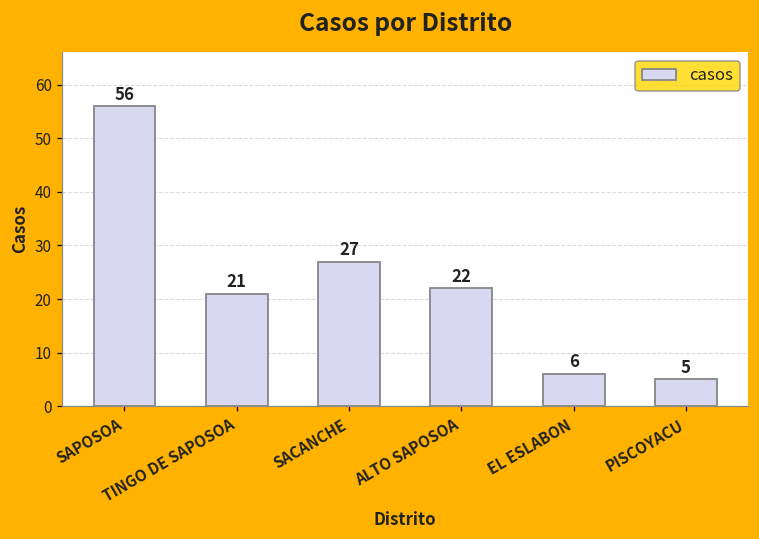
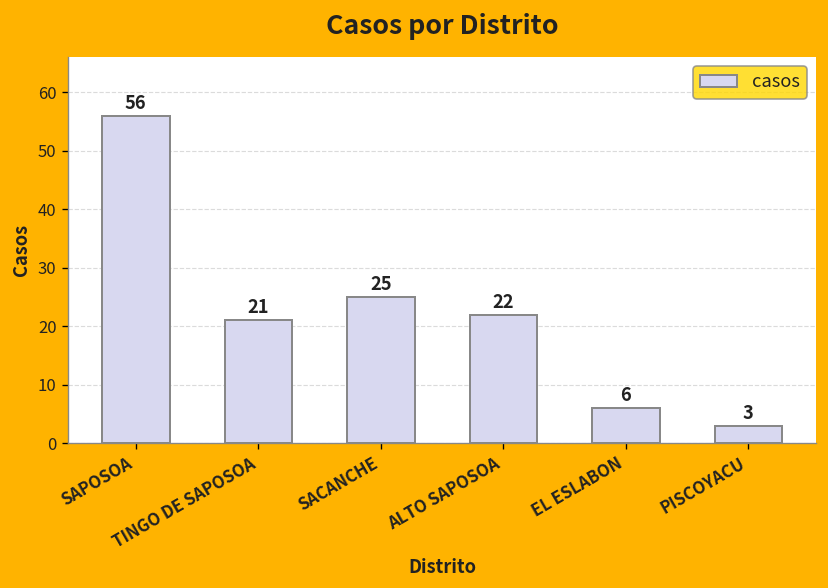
  {
    "SAPOSOA": 56,
    "TINGO DE SAPOSOA": 21,
-   "SACANCHE": 27,
+   "SACANCHE": 25,
    "ALTO SAPOSOA": 22,
    "EL ESLABON": 6,
-   "PISCOYACU": 5
+   "PISCOYACU": 3
  }
